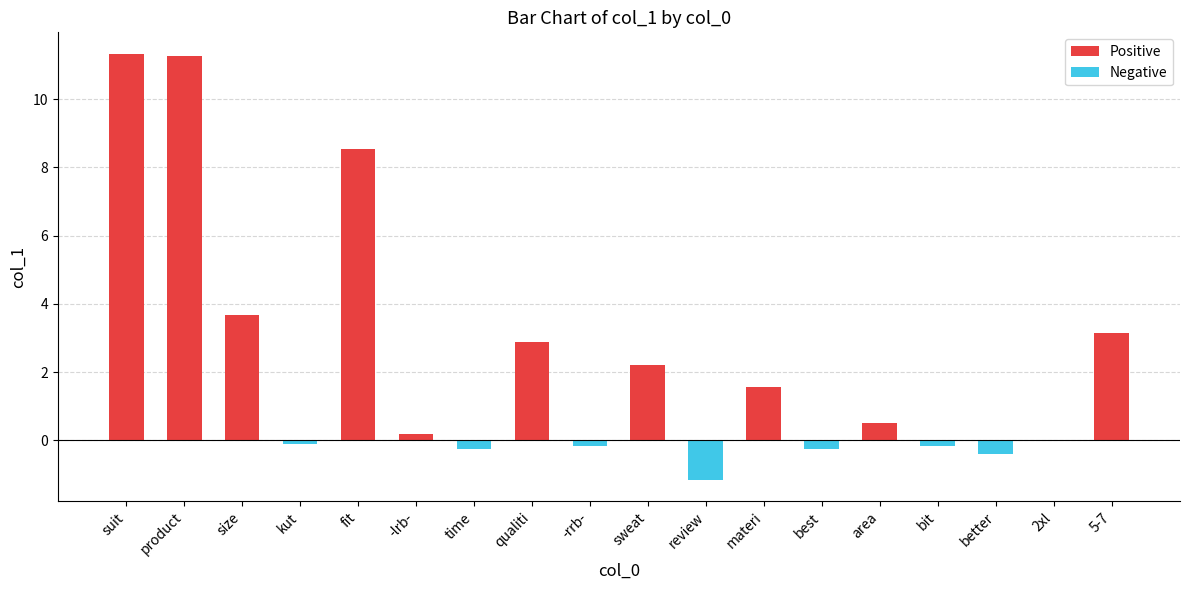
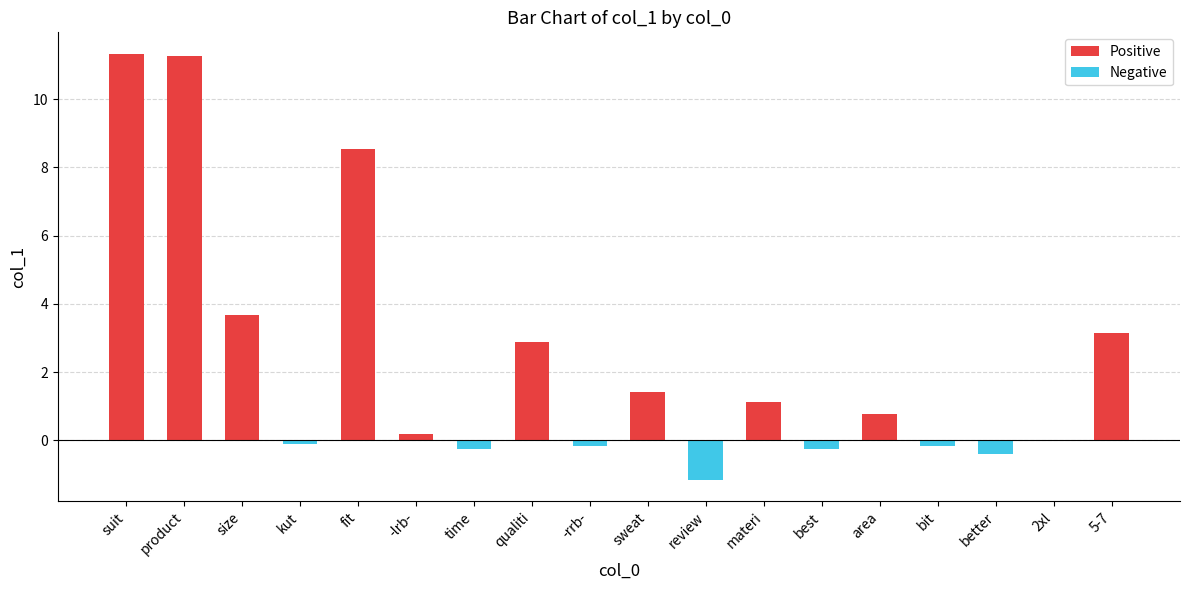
  {
    "Positive": {
      "suit": 11.3,
      "product": 11.2,
      "size": 3.7,
      "kut": 0.0,
      "fit": 8.5,
      "-lrb-": 0.2,
      "time": 0.0,
      "qualiti": 2.9,
      "-rrb-": 0.0,
-     "sweat": 2.2,
+     "sweat": 1.4,
      "review": 0.0,
-     "materi": 1.6,
+     "materi": 1.1,
      "best": 0.0,
-     "area": 0.5,
+     "area": 0.8,
      "bit": 0.0,
      "better": 0.0,
      "2xl": 0.0,
      "5-7": 3.2
    },
    "Negative": {
      "suit": 0.0,
      "product": 0.0,
      "size": 0.0,
      "kut": -0.1,
      "fit": 0.0,
      "-lrb-": 0.0,
      "time": -0.3,
      "qualiti": 0.0,
      "-rrb-": -0.2,
      "sweat": 0.0,
      "review": -1.2,
      "materi": 0.0,
      "best": -0.3,
      "area": 0.0,
      "bit": -0.2,
      "better": -0.4,
      "2xl": 0.0,
      "5-7": 0.0
    }
  }
